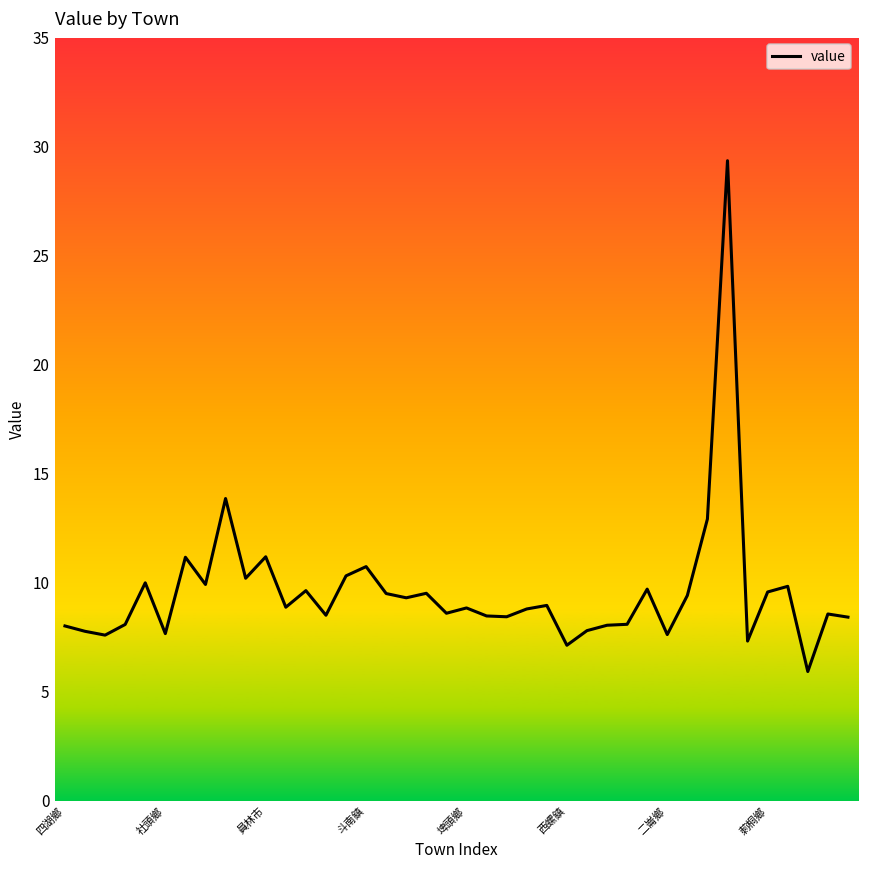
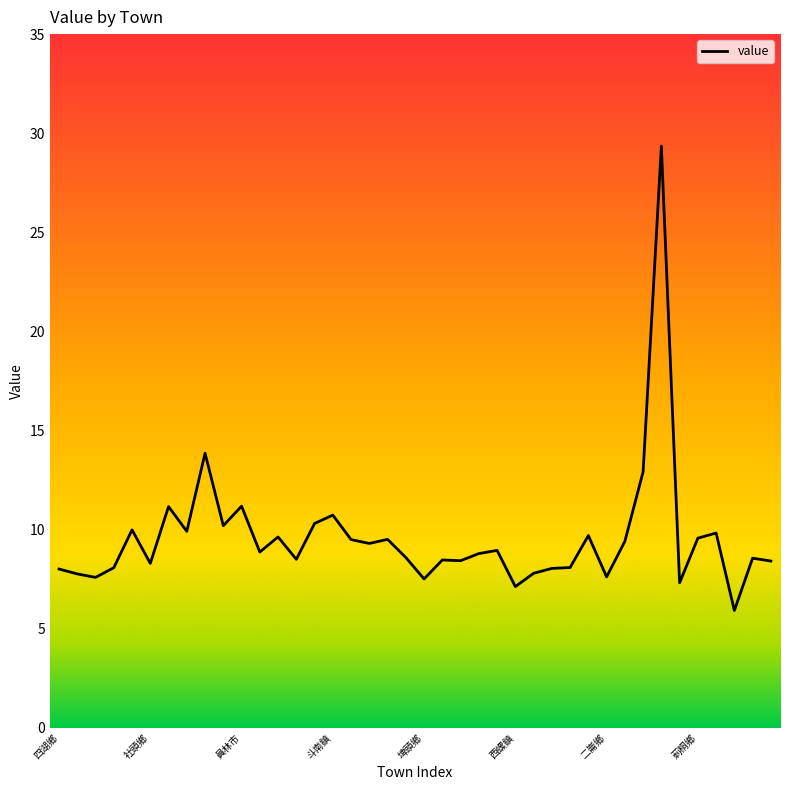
  {
    "四湖鄉": 8.0,
-   "社頭鄉": 7.7,
+   "社頭鄉": 8.3,
    "員林市": 11.2,
    "斗南鎮": 10.7,
-   "埤頭鄉": 8.8,
+   "埤頭鄉": 7.5,
    "西螺鎮": 7.1,
    "二崙鄉": 7.6,
    "莿桐鄉": 9.6
  }
